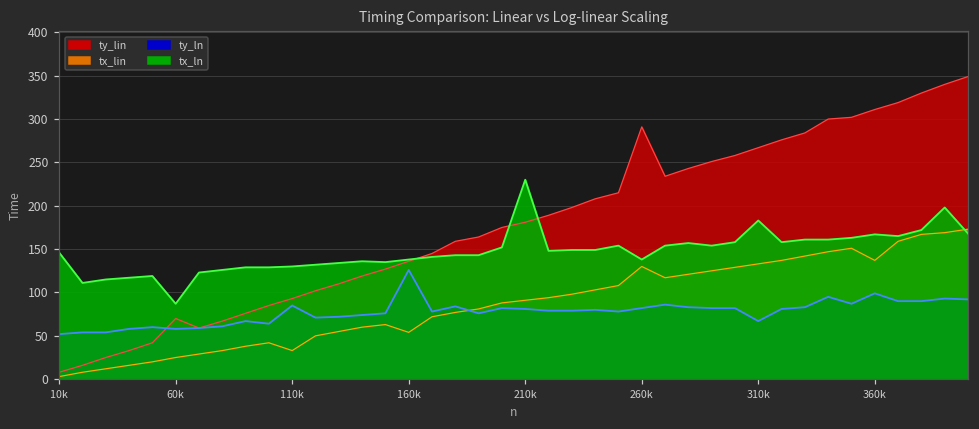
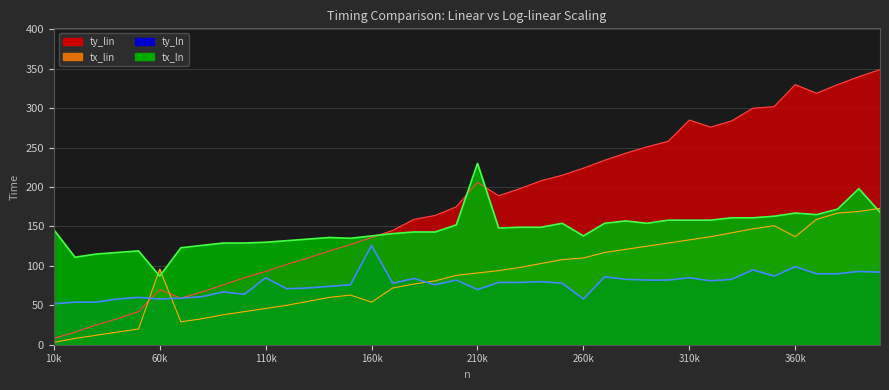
  {
    "ty_lin": {
      "10k": 10,
      "60k": 70,
      "110k": 90,
-     "210k": 180,
-     "260k": 290,
-     "310k": 270,
-     "360k": 310
+     "210k": 210,
+     "260k": 220,
+     "310k": 290,
+     "360k": 330
    },
    "tx_lin": {
      "10k": 0,
-     "60k": 30,
-     "110k": 30,
+     "60k": 100,
+     "110k": 50,
      "160k": 50,
      "210k": 90,
-     "260k": 130,
+     "260k": 110,
      "310k": 130,
      "360k": 140
    },
    "ty_ln": {
      "10k": 50,
      "60k": 60,
      "110k": 90,
      "160k": 130,
-     "210k": 80,
-     "260k": 80,
-     "310k": 70,
+     "210k": 70,
+     "260k": 60,
+     "310k": 90,
      "360k": 100
    },
    "tx_ln": {
      "10k": 150,
      "60k": 90,
      "110k": 130,
      "210k": 230,
      "260k": 140,
-     "310k": 180,
+     "310k": 160,
      "360k": 170
    }
  }
